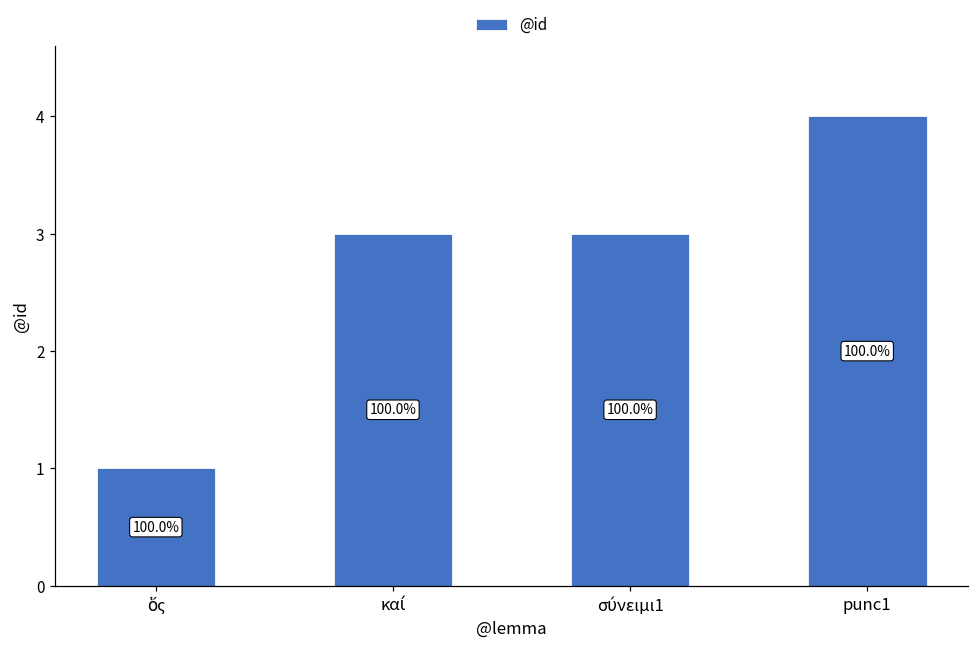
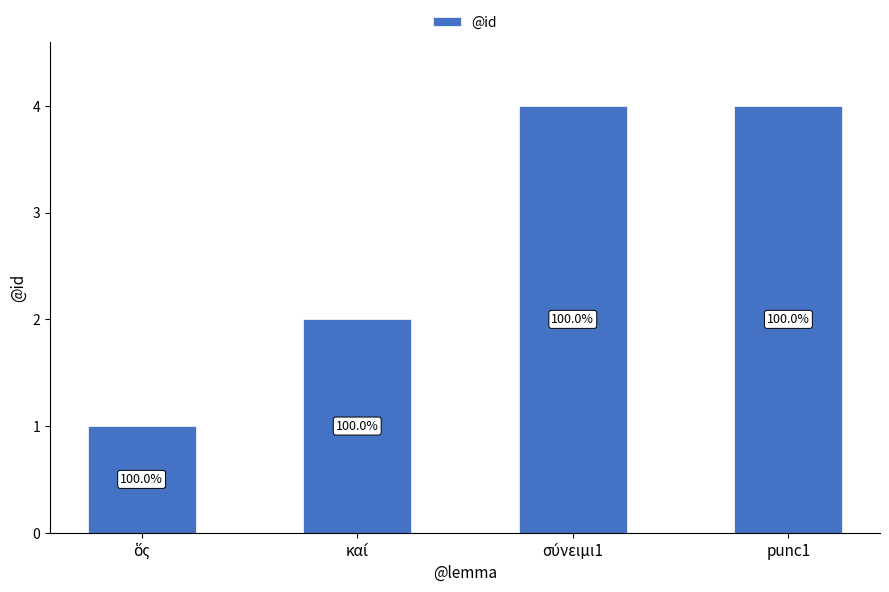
  {
-   "καί": 3,
-   "σύνειμι1": 3
+   "καί": 2,
+   "σύνειμι1": 4
  }
